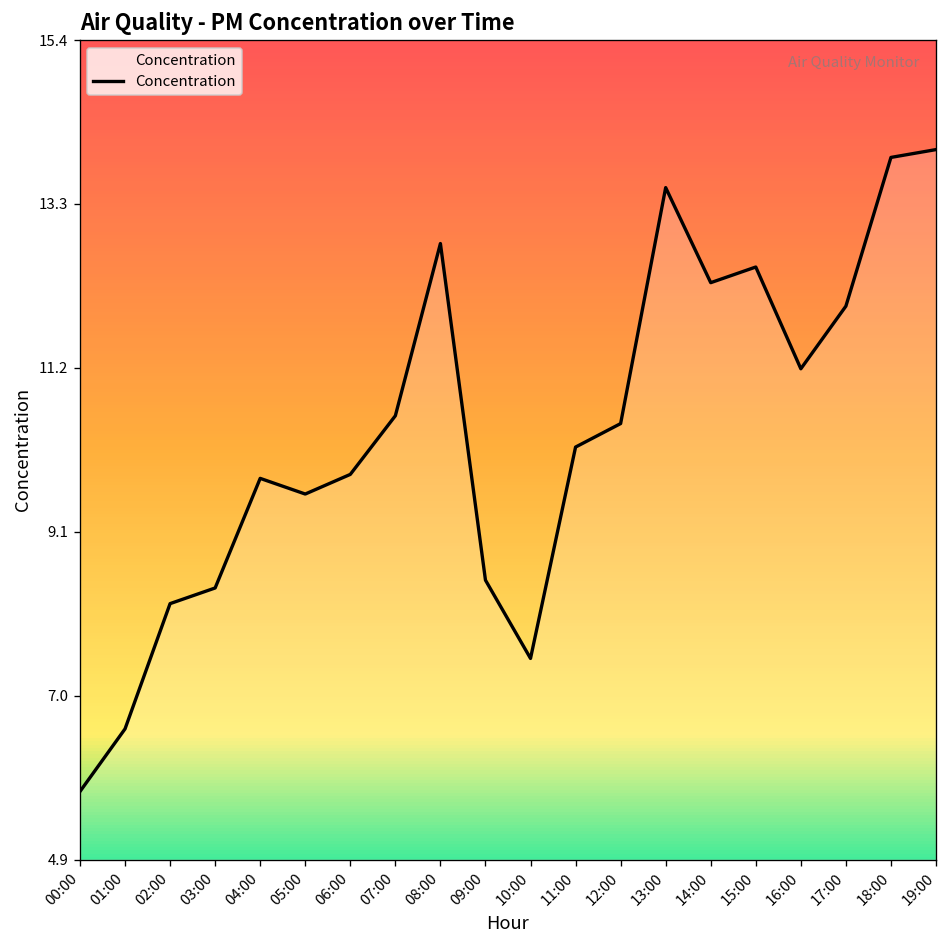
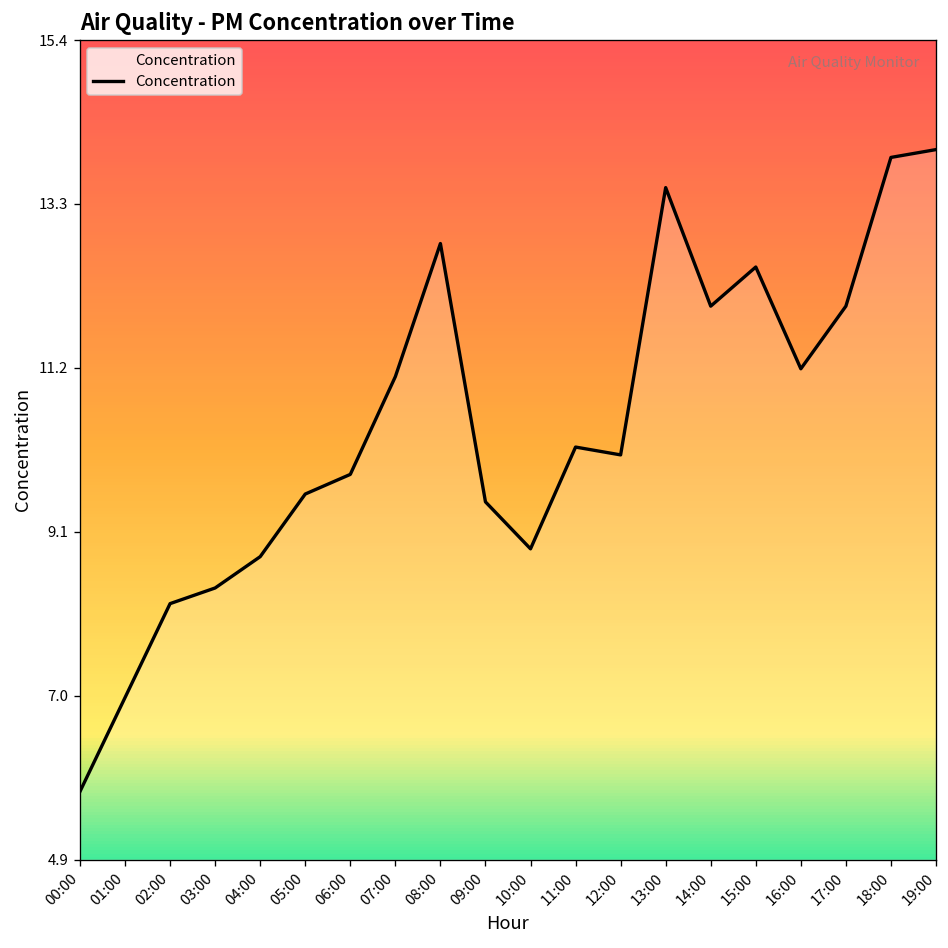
  {
    "00:00": 5.8,
-   "01:00": 6.6,
+   "01:00": 7.0,
    "02:00": 8.2,
    "03:00": 8.4,
-   "04:00": 9.8,
+   "04:00": 8.8,
    "05:00": 9.6,
    "06:00": 9.9,
-   "07:00": 10.6,
+   "07:00": 11.1,
    "08:00": 12.8,
-   "09:00": 8.5,
-   "10:00": 7.5,
+   "09:00": 9.5,
+   "10:00": 8.9,
    "11:00": 10.2,
-   "12:00": 10.5,
+   "12:00": 10.1,
    "13:00": 13.5,
-   "14:00": 12.3,
+   "14:00": 12.0,
    "15:00": 12.5,
    "16:00": 11.2,
    "17:00": 12.0,
    "18:00": 13.9,
    "19:00": 14.0
  }
